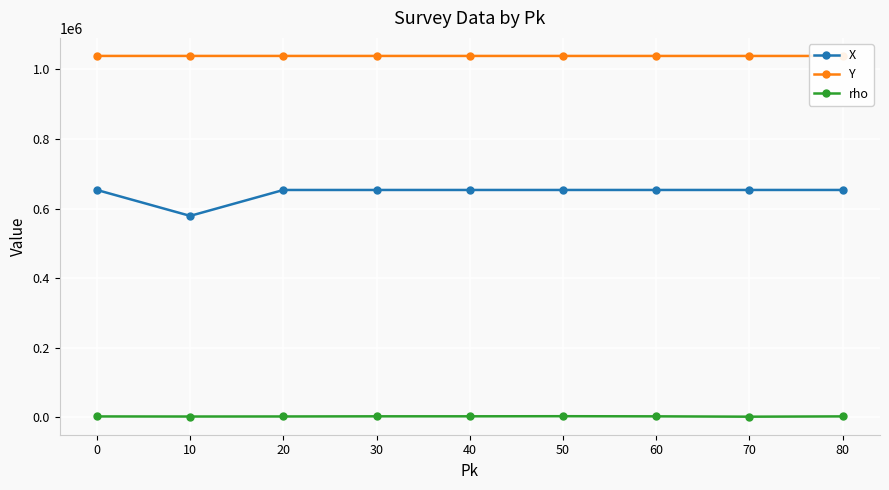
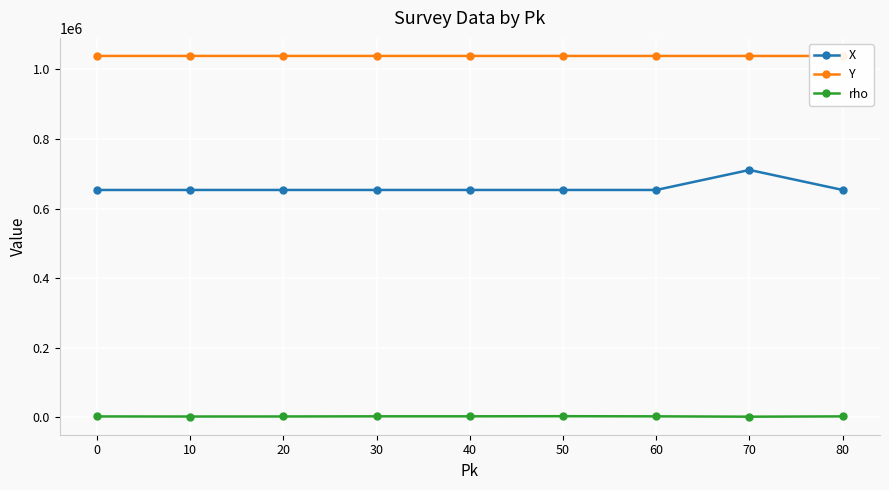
  {
    "X": {
      "0": 650000,
-     "10": 580000,
+     "10": 650000,
      "20": 650000,
      "30": 650000,
      "40": 650000,
      "50": 650000,
      "60": 650000,
-     "70": 650000,
+     "70": 710000,
      "80": 650000
    },
    "Y": {
      "0": 1040000,
      "10": 1040000,
      "20": 1040000,
      "30": 1040000,
      "40": 1040000,
      "50": 1040000,
      "60": 1040000,
      "70": 1040000
    },
    "rho": {
      "0": 0,
      "10": 0,
      "20": 0,
      "30": 0,
      "40": 0,
      "50": 0,
      "60": 0,
      "70": 0,
      "80": 0
    }
  }
